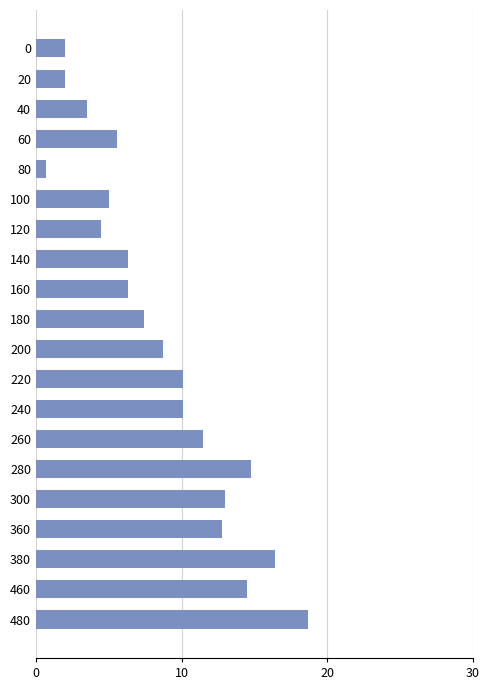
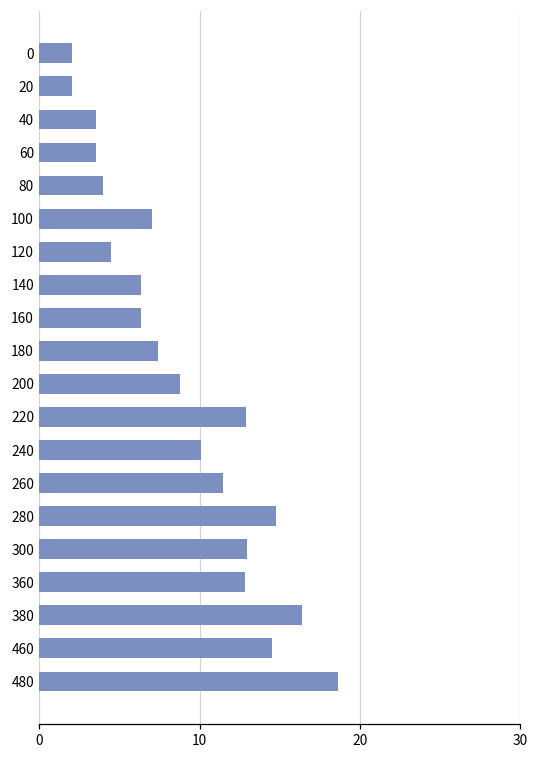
  {
    "0": 2.0,
    "20": 2.0,
    "40": 3.5,
-   "60": 5.6,
-   "80": 0.7,
-   "100": 5,
+   "60": 3.5,
+   "80": 4.0,
+   "100": 7,
    "120": 4.5,
    "140": 6.4,
    "160": 6.4,
    "180": 7.4,
    "200": 8.8,
-   "220": 10.1,
+   "220": 12.9,
    "240": 10.1,
    "260": 11.5,
    "280": 14.8,
    "300": 13.0,
    "360": 12.8,
    "380": 16.4,
    "460": 14.5,
    "480": 18.7
  }
